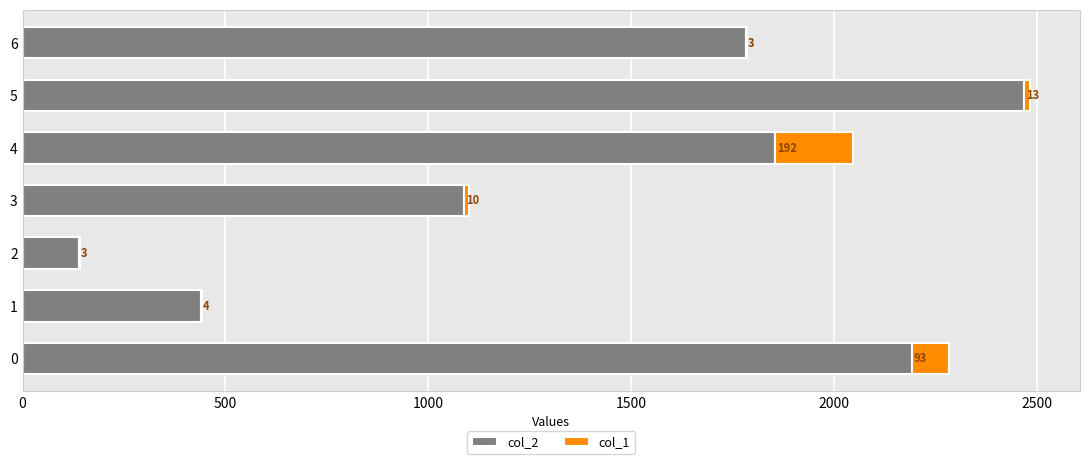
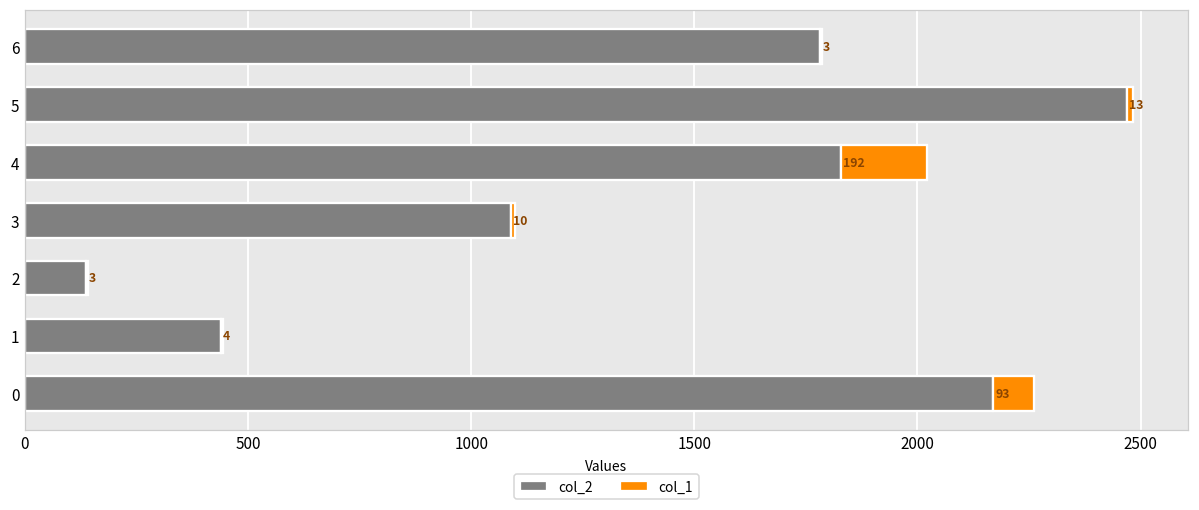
  {
    "col_2": {
      "6": 1780,
      "5": 2470,
-     "4": 1850,
+     "4": 1830,
      "3": 1090,
      "2": 140,
      "1": 440,
-     "0": 2190
+     "0": 2170
    },
    "col_1": {
      "6": 3,
      "5": 13,
      "4": 192,
      "3": 10,
      "2": 3,
      "1": 4,
      "0": 93
    }
  }
